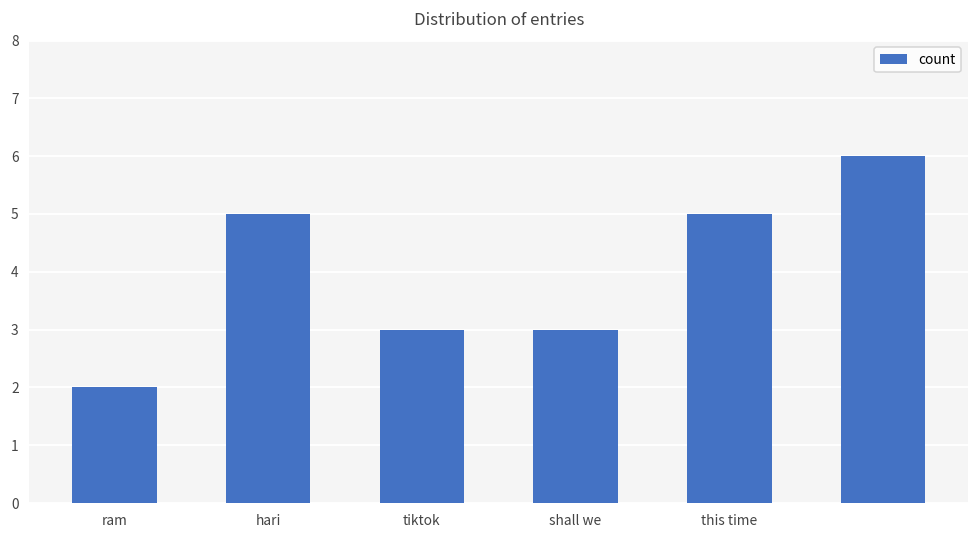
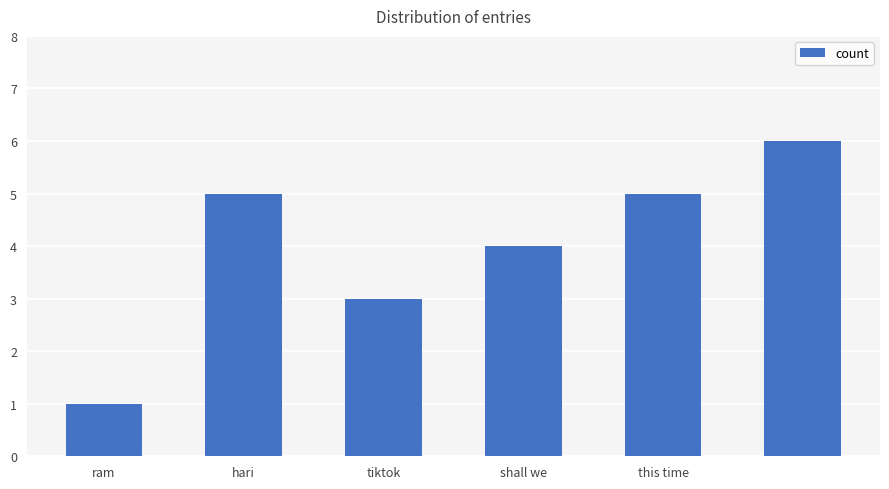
  {
-   "ram": 2,
+   "ram": 1,
    "hari": 5,
    "tiktok": 3,
-   "shall we": 3,
+   "shall we": 4,
    "this time": 5
  }
